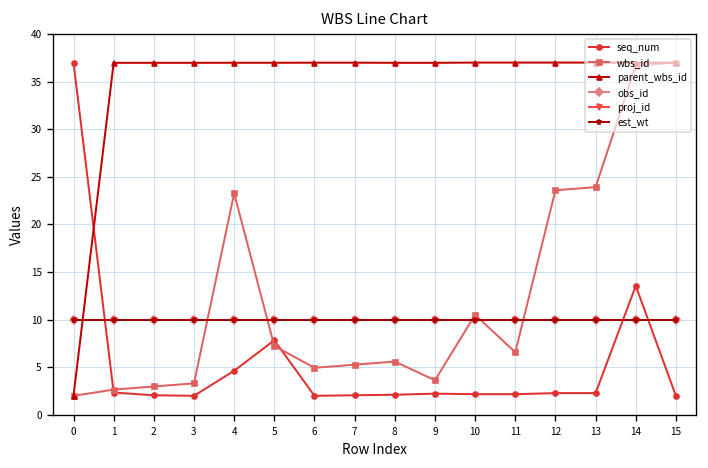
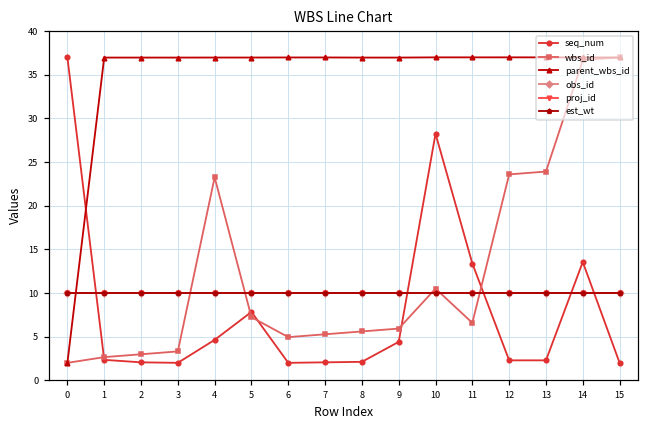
  {
    "seq_num": {
      "0": 37,
      "2": 2,
      "3": 2,
      "4": 5,
      "5": 8,
      "6": 2,
      "7": 2,
      "8": 2,
-     "9": 2,
-     "10": 2,
-     "11": 2,
+     "9": 4,
+     "10": 28,
+     "11": 13,
      "12": 2,
      "13": 2,
      "14": 14,
      "15": 2
    },
    "wbs_id": {
      "2": 3,
      "3": 3,
      "4": 23,
      "5": 7,
      "6": 5,
      "7": 5,
      "8": 6,
-     "9": 4,
+     "9": 6,
      "10": 11,
      "11": 7,
      "12": 24,
      "13": 24
    }
  }
